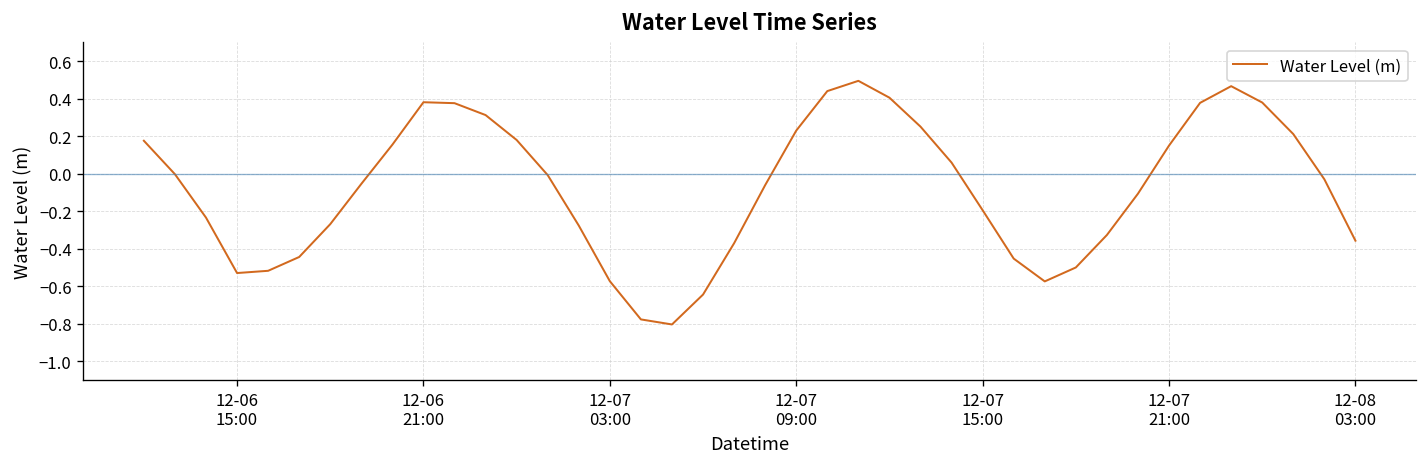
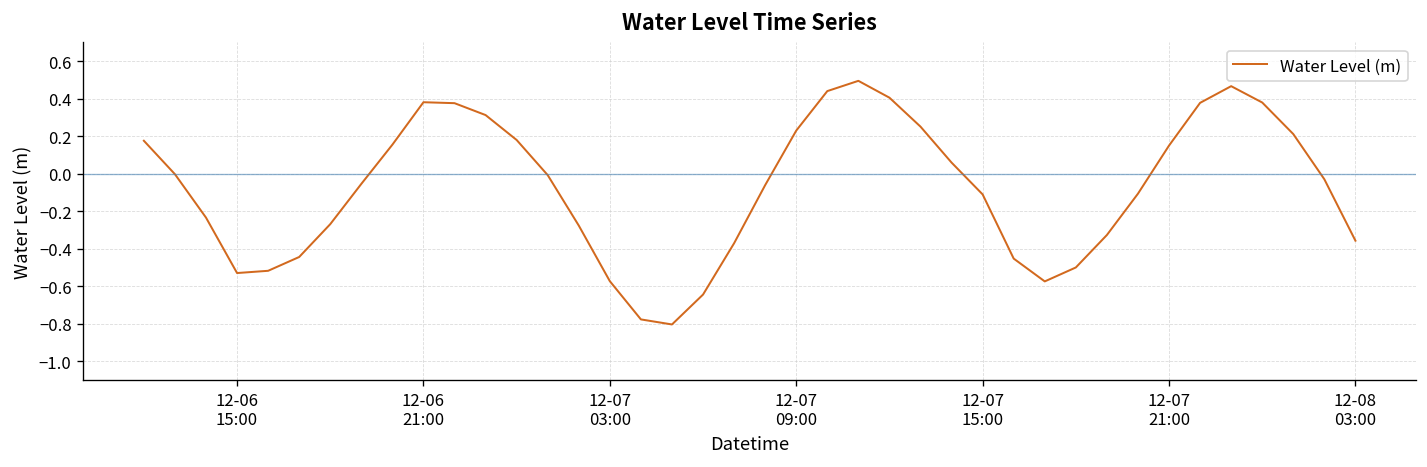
  {
    "12-06 15:00": -0.53,
    "12-06 21:00": 0.38,
    "12-07 03:00": -0.57,
    "12-07 09:00": 0.23,
-   "12-07 15:00": -0.19,
+   "12-07 15:00": -0.11,
    "12-07 21:00": 0.15,
    "12-08 03:00": -0.36
  }
